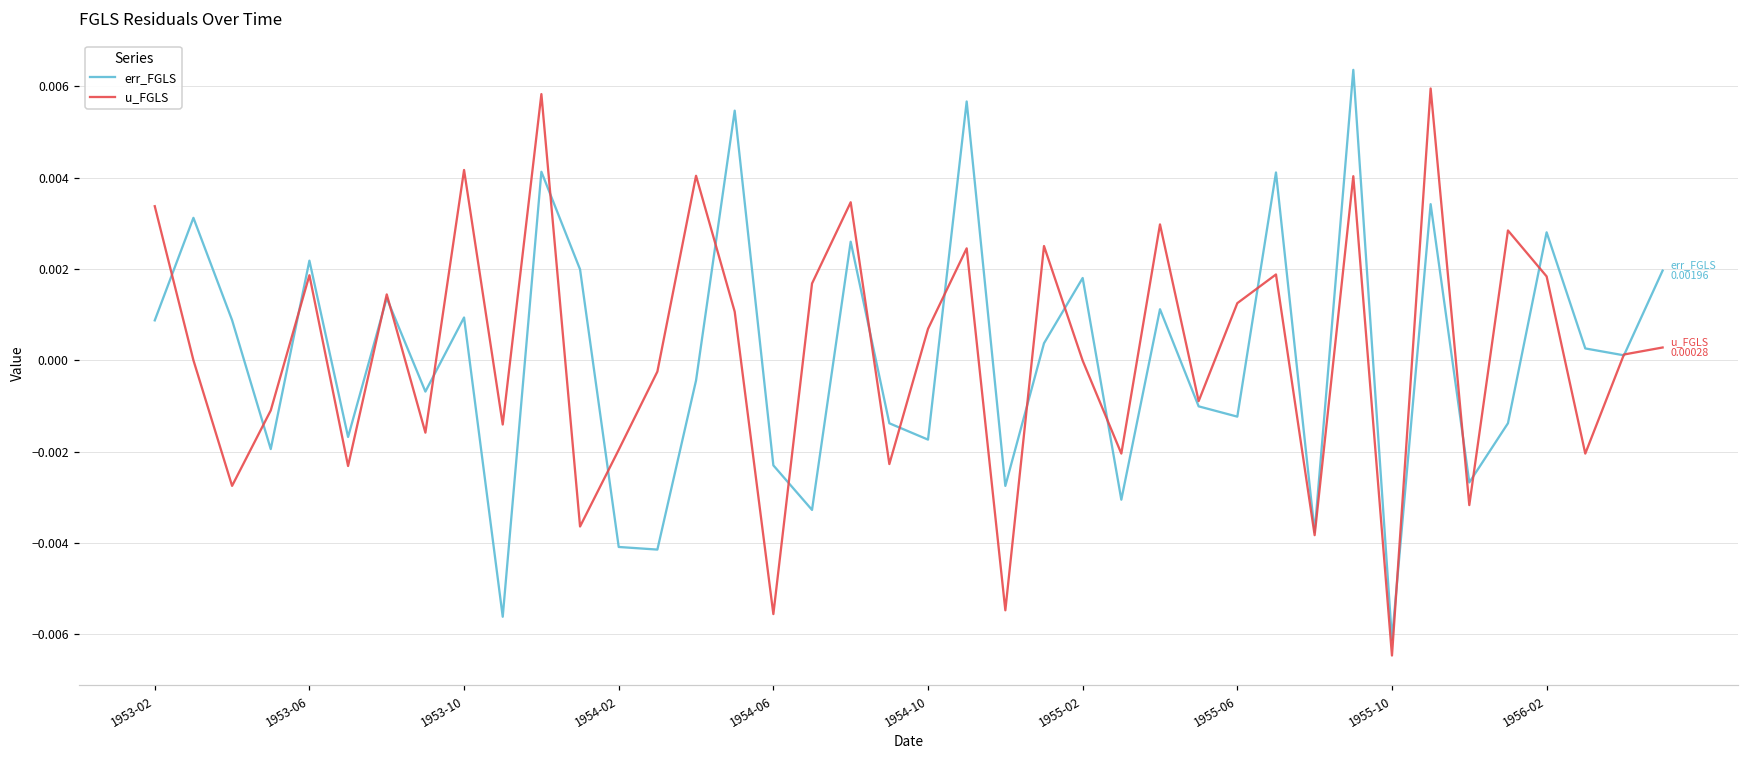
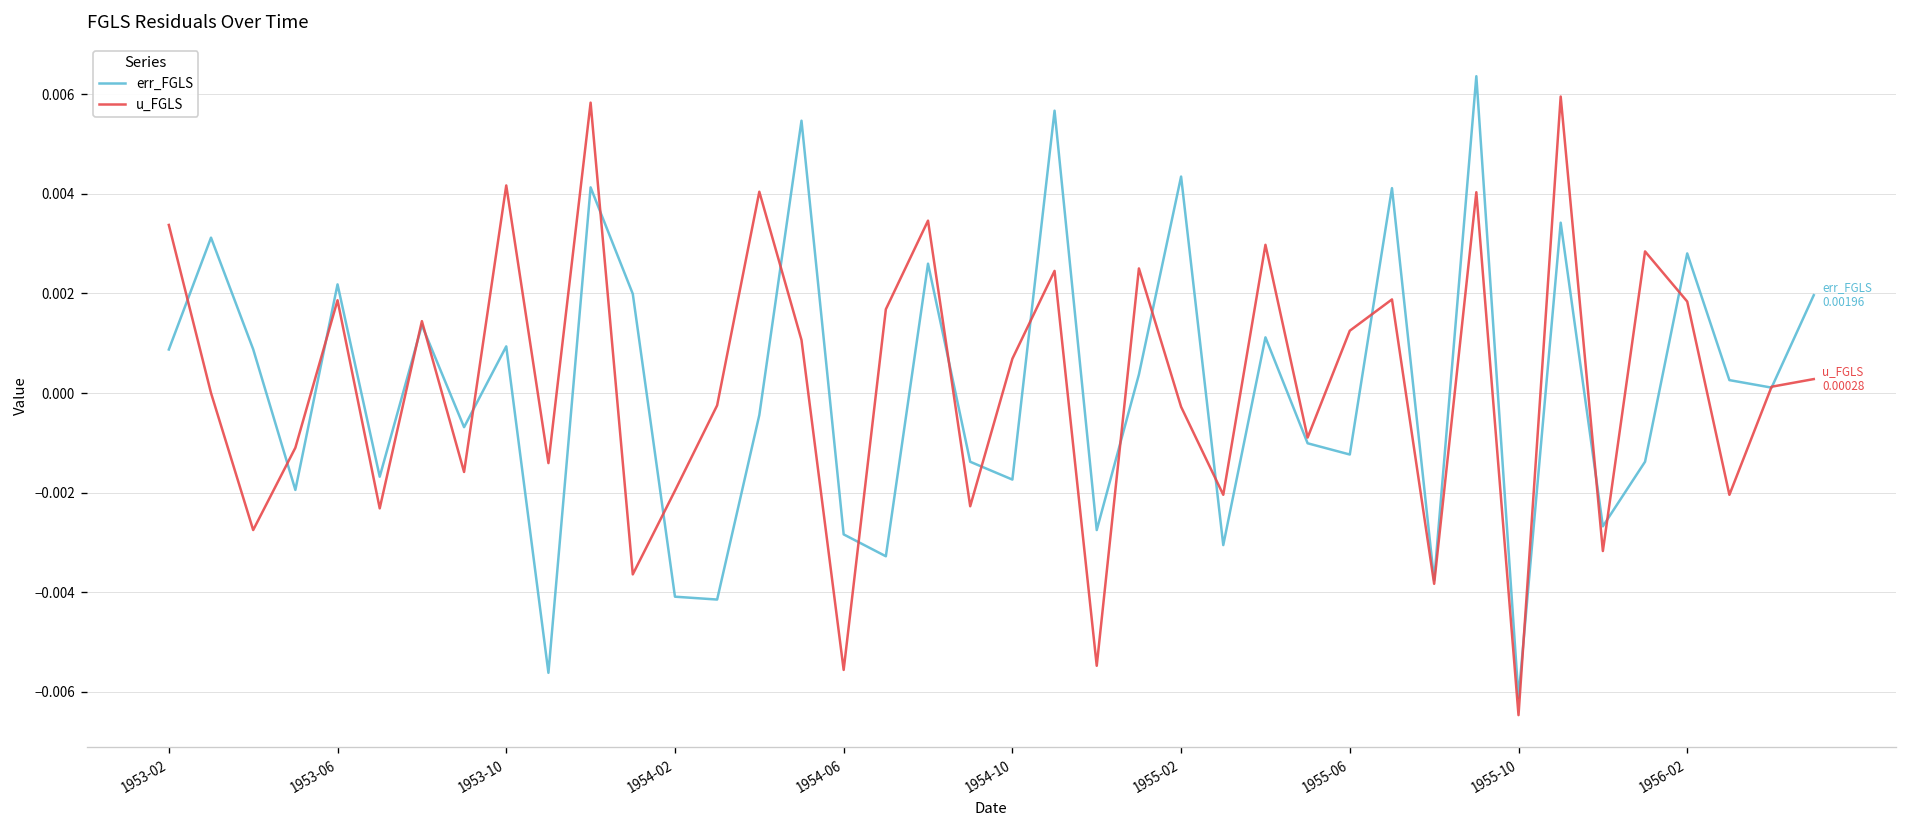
  {
    "err_FGLS": {
      "1953-02": 0.0009,
      "1953-06": 0.0022,
      "1953-10": 0.0009,
      "1954-02": -0.0041,
-     "1954-06": -0.0023,
+     "1954-06": -0.0028,
      "1954-10": -0.0017,
-     "1955-02": 0.0018,
+     "1955-02": 0.0043,
      "1955-06": -0.0012,
      "1955-10": -0.0061,
      "1956-02": 0.0028
    },
    "u_FGLS": {
      "1953-02": 0.0034,
      "1953-06": 0.0019,
      "1953-10": 0.0042,
      "1954-02": -0.0020,
      "1954-06": -0.0056,
      "1954-10": 0.0007,
-     "1955-02": 0.0000,
+     "1955-02": -0.0003,
      "1955-06": 0.0013,
      "1955-10": -0.0065,
      "1956-02": 0.0018
    }
  }
